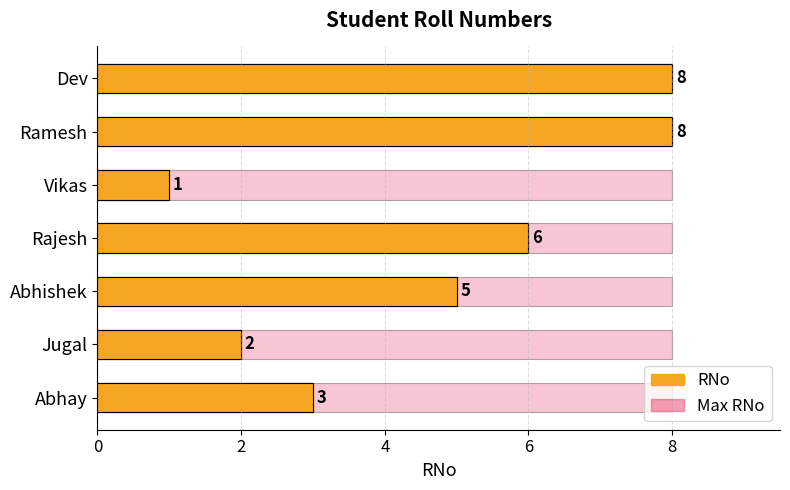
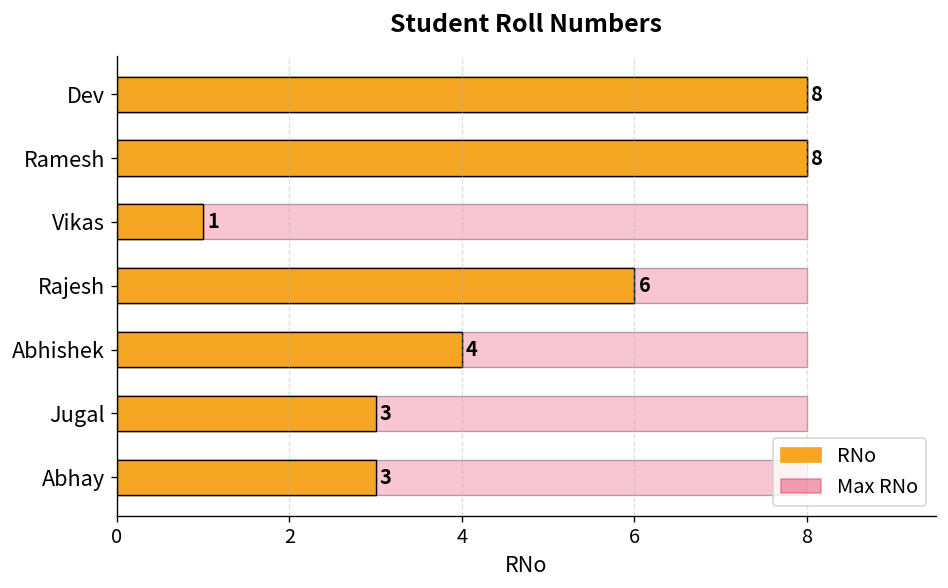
  {
    "RNo": {
      "Dev": 8,
      "Ramesh": 8,
-     "Abhishek": 5,
-     "Jugal": 2
+     "Abhishek": 4,
+     "Jugal": 3
    }
  }
